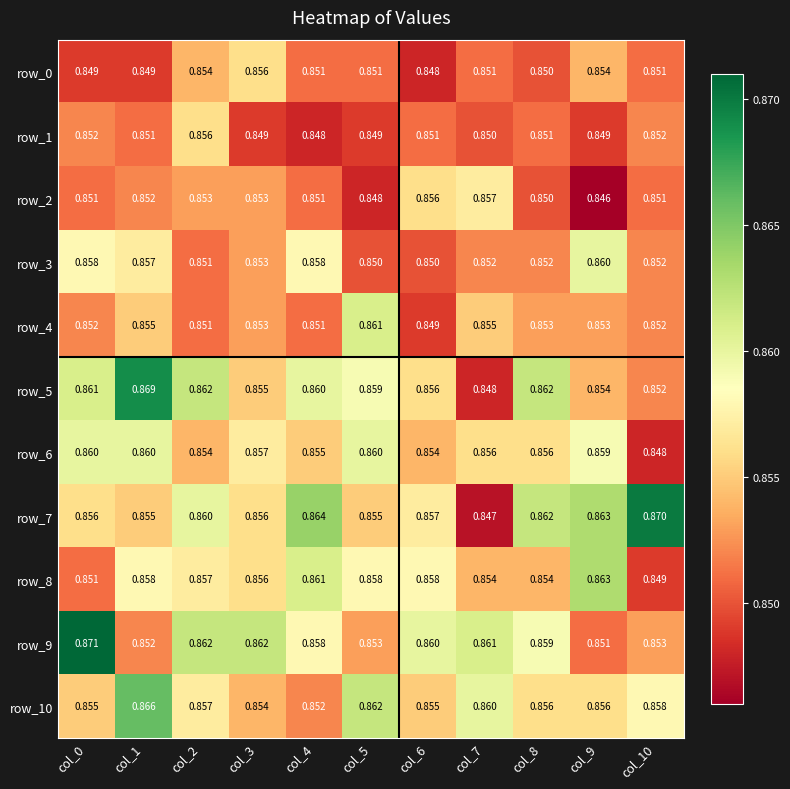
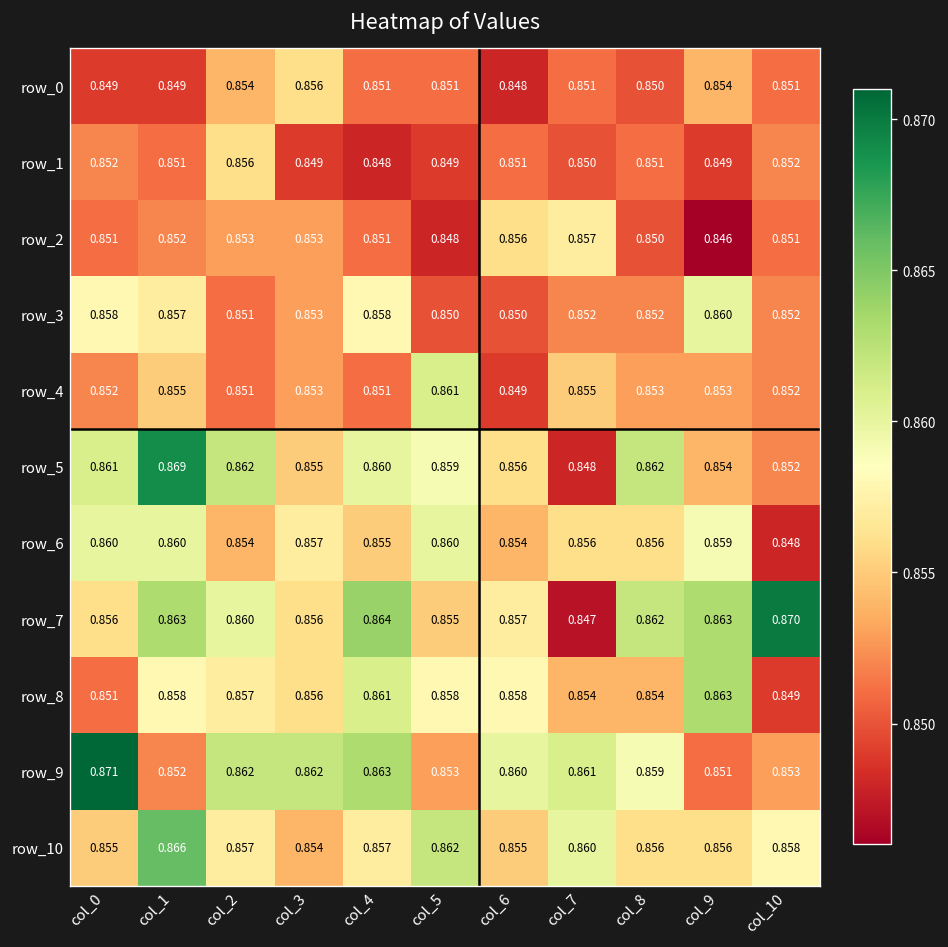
  {
    "row_0": {
      "col_0": 0.849,
      "col_1": 0.849,
      "col_2": 0.854,
      "col_3": 0.856,
      "col_4": 0.851,
      "col_5": 0.851,
      "col_6": 0.848,
      "col_7": 0.851,
      "col_8": 0.850,
      "col_9": 0.854,
      "col_10": 0.851
    },
    "row_1": {
      "col_0": 0.852,
      "col_1": 0.851,
      "col_2": 0.856,
      "col_3": 0.849,
      "col_4": 0.848,
      "col_5": 0.849,
      "col_6": 0.851,
      "col_7": 0.850,
      "col_8": 0.851,
      "col_9": 0.849,
      "col_10": 0.852
    },
    "row_2": {
      "col_0": 0.851,
      "col_1": 0.852,
      "col_2": 0.853,
      "col_3": 0.853,
      "col_4": 0.851,
      "col_5": 0.848,
      "col_6": 0.856,
      "col_7": 0.857,
      "col_8": 0.850,
      "col_9": 0.846,
      "col_10": 0.851
    },
    "row_3": {
      "col_0": 0.858,
      "col_1": 0.857,
      "col_2": 0.851,
      "col_3": 0.853,
      "col_4": 0.858,
      "col_5": 0.850,
      "col_6": 0.850,
      "col_7": 0.852,
      "col_8": 0.852,
      "col_9": 0.860,
      "col_10": 0.852
    },
    "row_4": {
      "col_0": 0.852,
      "col_1": 0.855,
      "col_2": 0.851,
      "col_3": 0.853,
      "col_4": 0.851,
      "col_5": 0.861,
      "col_6": 0.849,
      "col_7": 0.855,
      "col_8": 0.853,
      "col_9": 0.853,
      "col_10": 0.852
    },
    "row_5": {
      "col_0": 0.861,
      "col_1": 0.869,
      "col_2": 0.862,
      "col_3": 0.855,
      "col_4": 0.860,
      "col_5": 0.859,
      "col_6": 0.856,
      "col_7": 0.848,
      "col_8": 0.862,
      "col_9": 0.854,
      "col_10": 0.852
    },
    "row_6": {
      "col_0": 0.860,
      "col_1": 0.860,
      "col_2": 0.854,
      "col_3": 0.857,
      "col_4": 0.855,
      "col_5": 0.860,
      "col_6": 0.854,
      "col_7": 0.856,
      "col_8": 0.856,
      "col_9": 0.859,
      "col_10": 0.848
    },
    "row_7": {
      "col_0": 0.856,
-     "col_1": 0.855,
+     "col_1": 0.863,
      "col_2": 0.860,
      "col_3": 0.856,
      "col_4": 0.864,
      "col_5": 0.855,
      "col_6": 0.857,
      "col_7": 0.847,
      "col_8": 0.862,
      "col_9": 0.863,
      "col_10": 0.870
    },
    "row_8": {
      "col_0": 0.851,
      "col_1": 0.858,
      "col_2": 0.857,
      "col_3": 0.856,
      "col_4": 0.861,
      "col_5": 0.858,
      "col_6": 0.858,
      "col_7": 0.854,
      "col_8": 0.854,
      "col_9": 0.863,
      "col_10": 0.849
    },
    "row_9": {
      "col_0": 0.871,
      "col_1": 0.852,
      "col_2": 0.862,
      "col_3": 0.862,
-     "col_4": 0.858,
+     "col_4": 0.863,
      "col_5": 0.853,
      "col_6": 0.860,
      "col_7": 0.861,
      "col_8": 0.859,
      "col_9": 0.851,
      "col_10": 0.853
    },
    "row_10": {
      "col_0": 0.855,
      "col_1": 0.866,
      "col_2": 0.857,
      "col_3": 0.854,
-     "col_4": 0.852,
+     "col_4": 0.857,
      "col_5": 0.862,
      "col_6": 0.855,
      "col_7": 0.860,
      "col_8": 0.856,
      "col_9": 0.856,
      "col_10": 0.858
    }
  }
